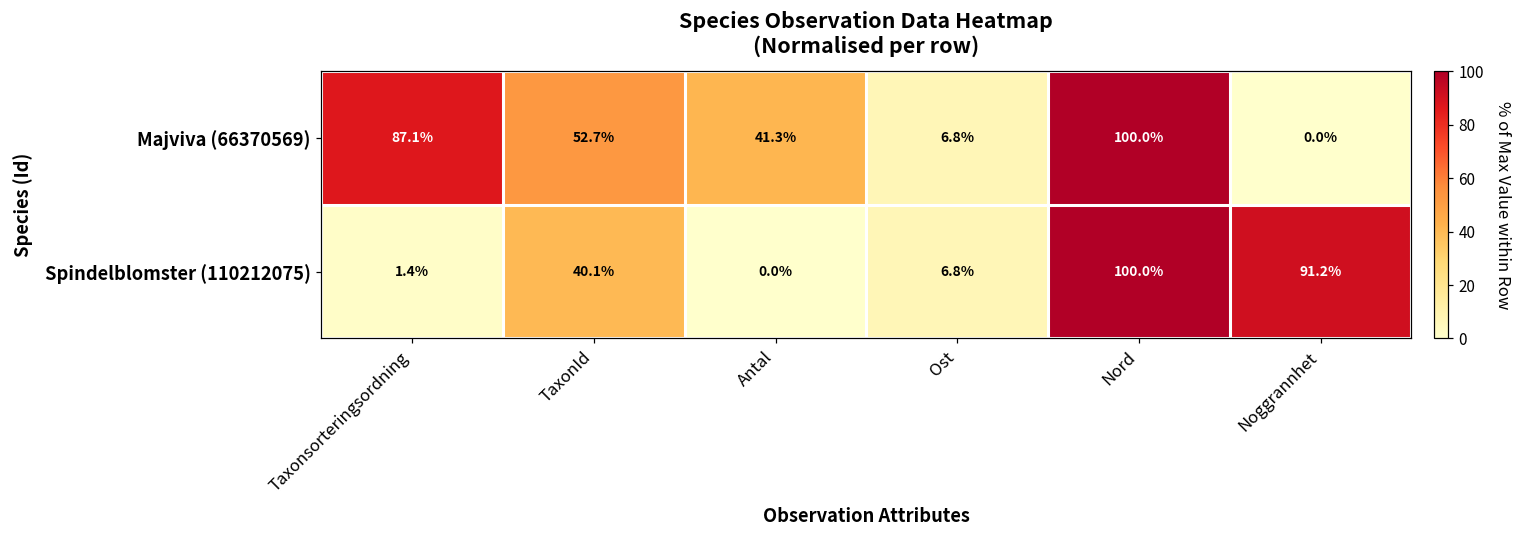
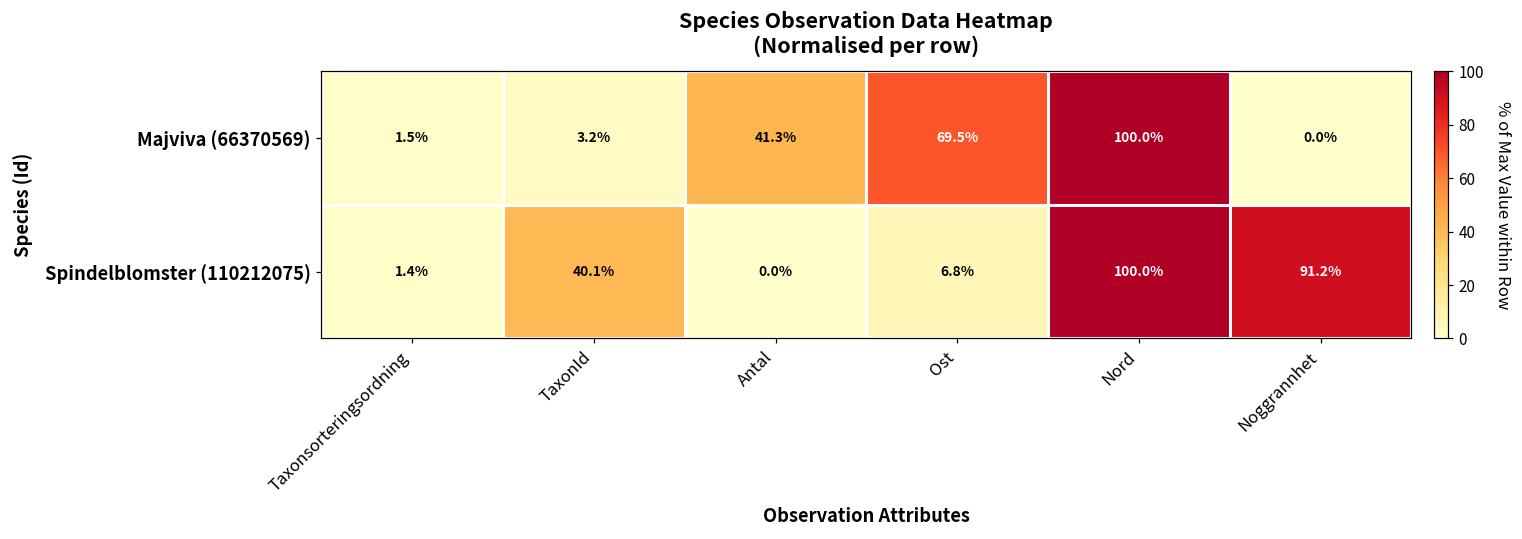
  {
    "Majviva (66370569)": {
-     "Taxonsorteringsordning": "87.1%",
-     "TaxonId": "52.7%",
+     "Taxonsorteringsordning": "1.5%",
+     "TaxonId": "3.2%",
      "Antal": "41.3%",
-     "Ost": "6.8%",
+     "Ost": "69.5%",
      "Nord": "100.0%",
      "Noggrannhet": "0.0%"
    },
    "Spindelblomster (110212075)": {
      "Taxonsorteringsordning": "1.4%",
      "TaxonId": "40.1%",
      "Antal": "0.0%",
      "Ost": "6.8%",
      "Nord": "100.0%",
      "Noggrannhet": "91.2%"
    }
  }
